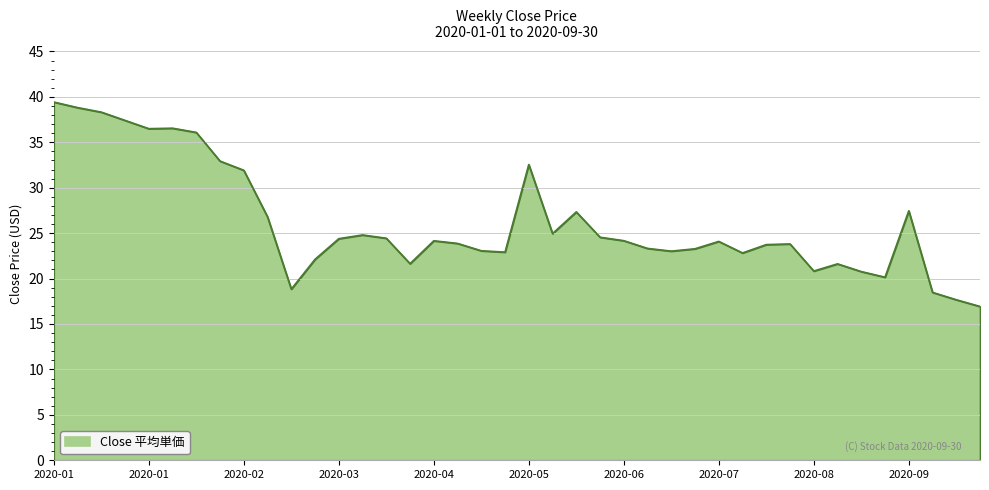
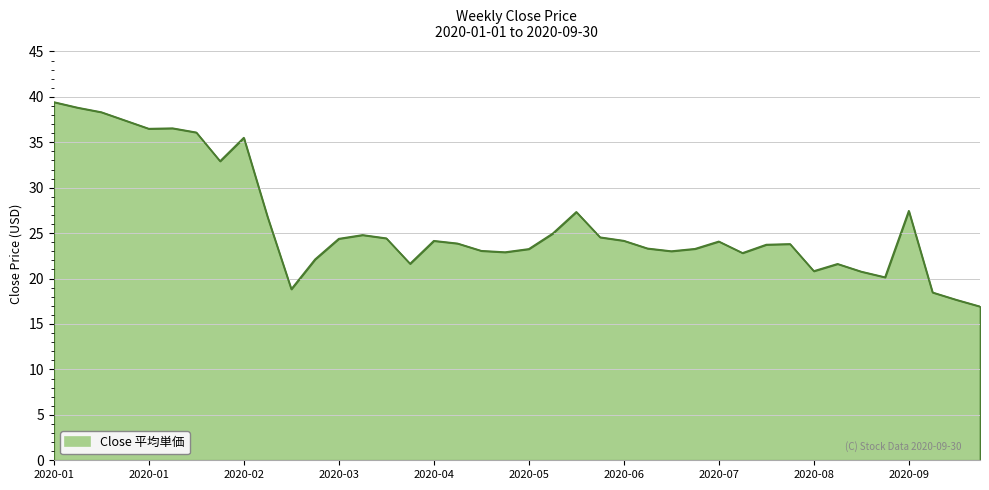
  {
-   "2020-02": 32,
+   "2020-02": 36,
    "2020-03": 24,
    "2020-04": 24,
-   "2020-05": 33,
+   "2020-05": 23,
    "2020-06": 24,
    "2020-07": 24,
    "2020-08": 21,
    "2020-09": 27
  }
